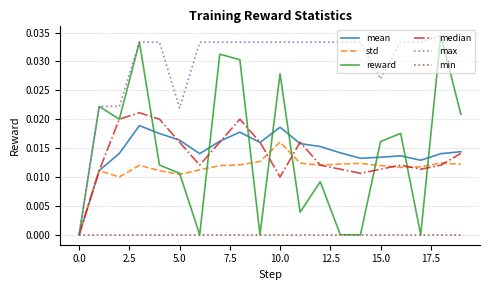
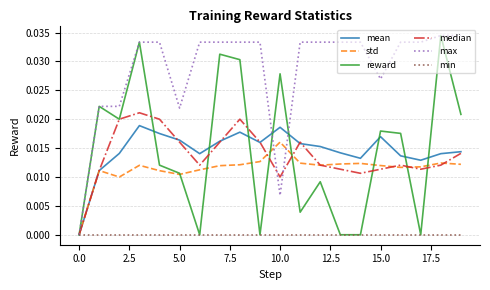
  {
    "mean": {
      "10.0": 0.019,
-     "15.0": 0.013
+     "15.0": 0.017
    },
    "std": {
      "10.0": 0.016,
      "15.0": 0.012
    },
    "reward": {
      "10.0": 0.028,
-     "15.0": 0.016
+     "15.0": 0.018
    },
    "median": {
      "10.0": 0.010,
      "15.0": 0.011
    },
    "max": {
      "5.0": 0.022,
-     "10.0": 0.033,
+     "10.0": 0.007,
      "15.0": 0.027
    },
    "min": {
      "5.0": 0.000,
      "10.0": 0.000,
      "15.0": 0.000
    }
  }
